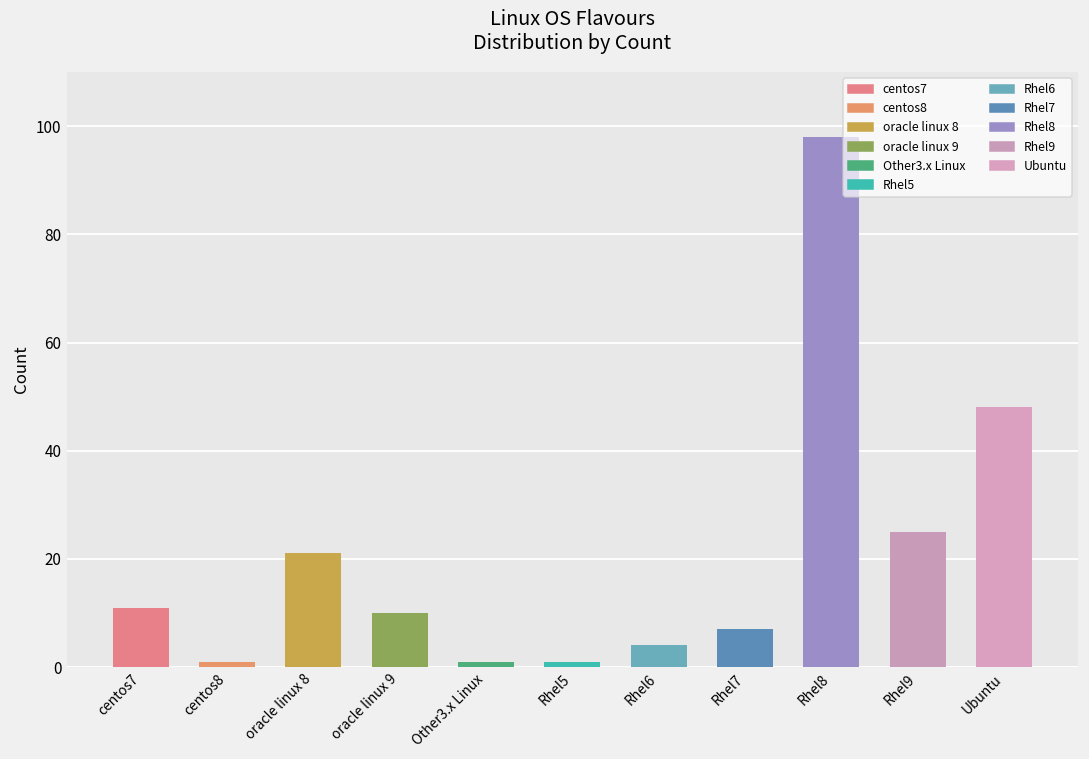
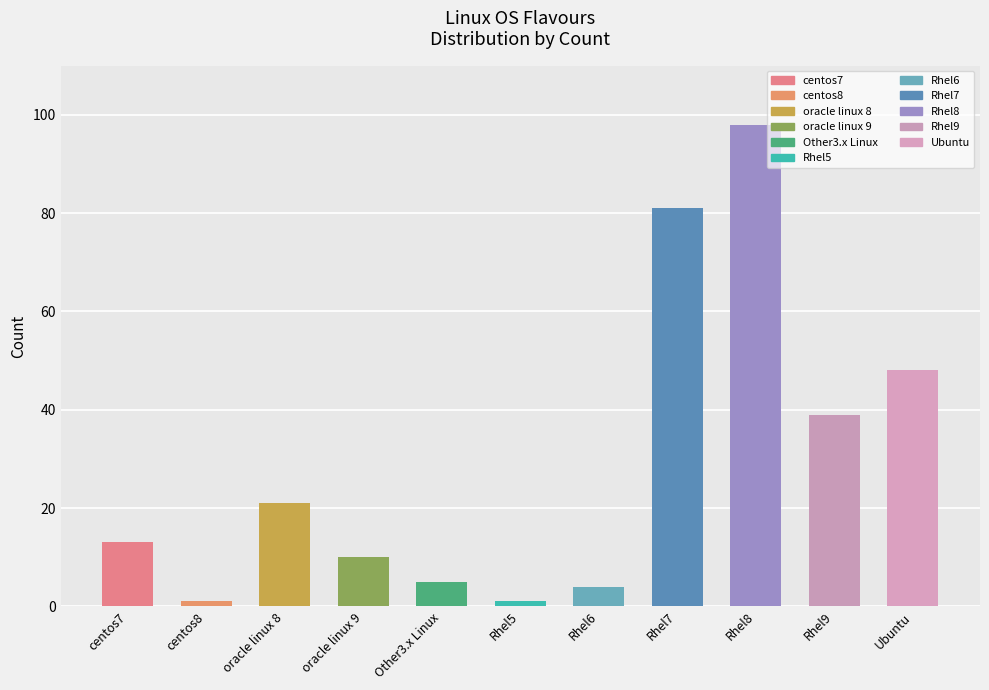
  {
-   "centos7": 11,
+   "centos7": 13,
    "centos8": 1,
    "oracle linux 8": 21,
    "oracle linux 9": 10,
-   "Other3.x Linux": 1,
+   "Other3.x Linux": 5,
    "Rhel5": 1,
    "Rhel6": 4,
-   "Rhel7": 7,
+   "Rhel7": 81,
    "Rhel8": 98,
-   "Rhel9": 25,
+   "Rhel9": 39,
    "Ubuntu": 48
  }
